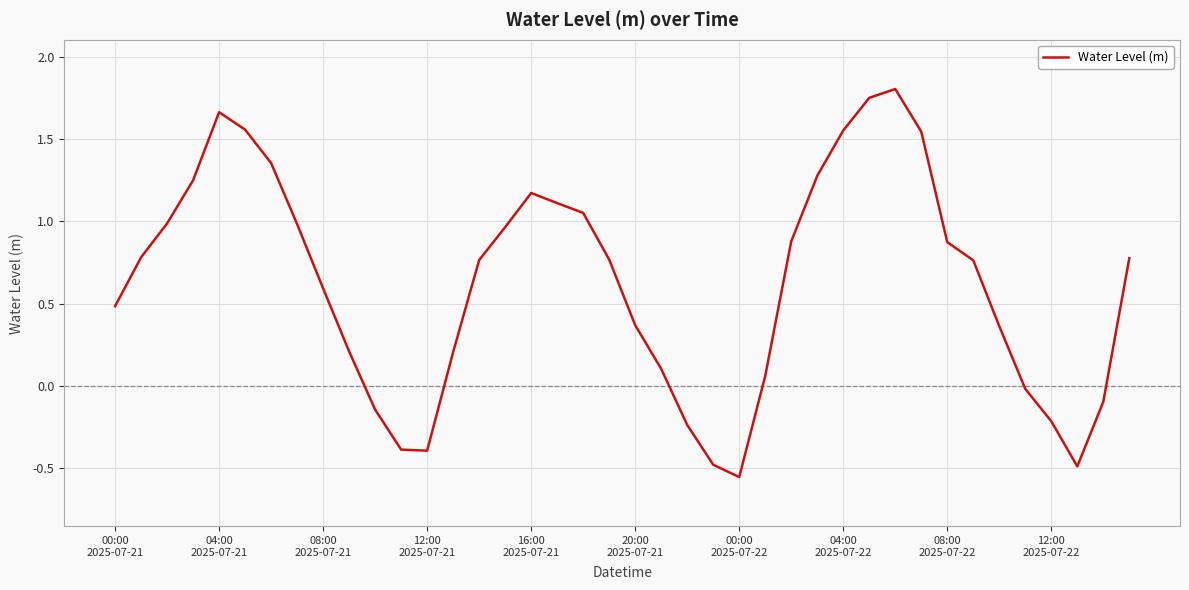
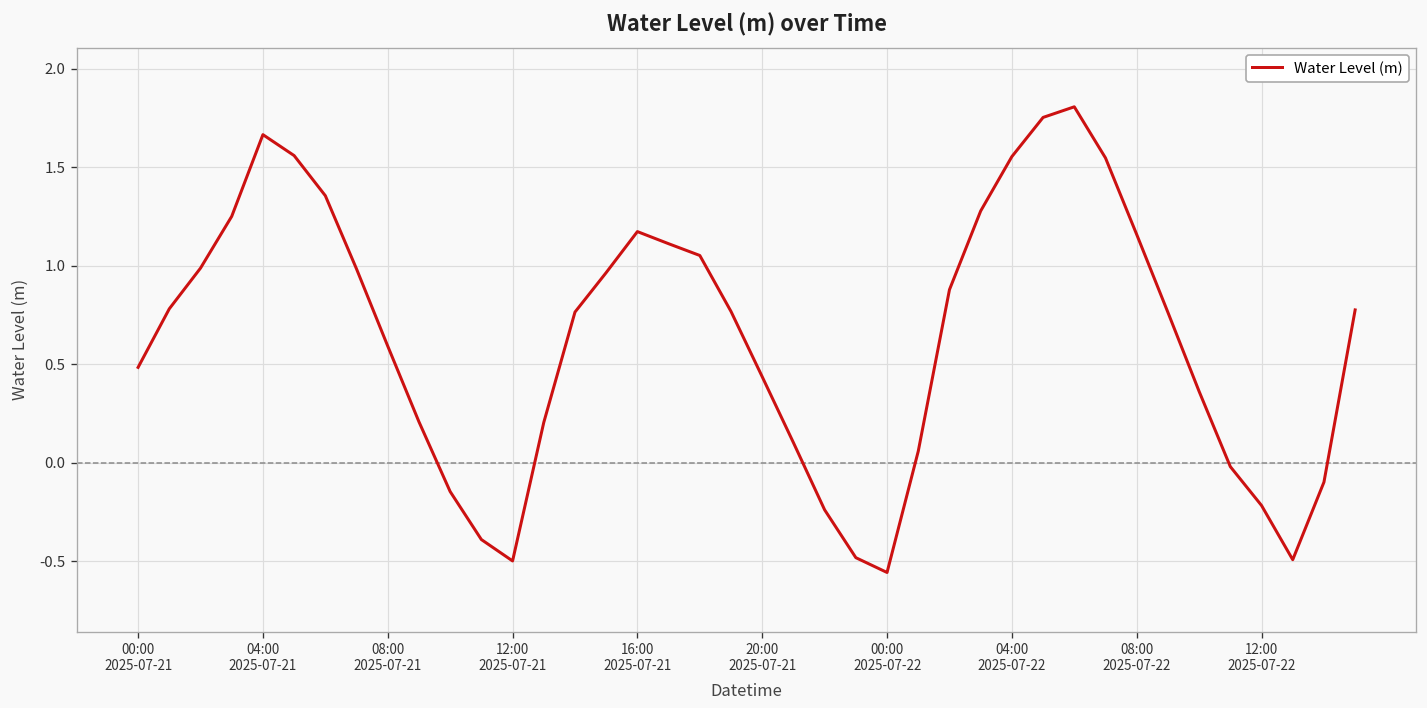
  {
    "00:00 2025-07-21": 0.48,
    "04:00 2025-07-21": 1.66,
    "08:00 2025-07-21": 0.59,
-   "12:00 2025-07-21": -0.40,
+   "12:00 2025-07-21": -0.50,
    "16:00 2025-07-21": 1.17,
-   "20:00 2025-07-21": 0.37,
+   "20:00 2025-07-21": 0.44,
    "00:00 2025-07-22": -0.56,
    "04:00 2025-07-22": 1.55,
-   "08:00 2025-07-22": 0.87,
+   "08:00 2025-07-22": 1.16,
    "12:00 2025-07-22": -0.22
  }
